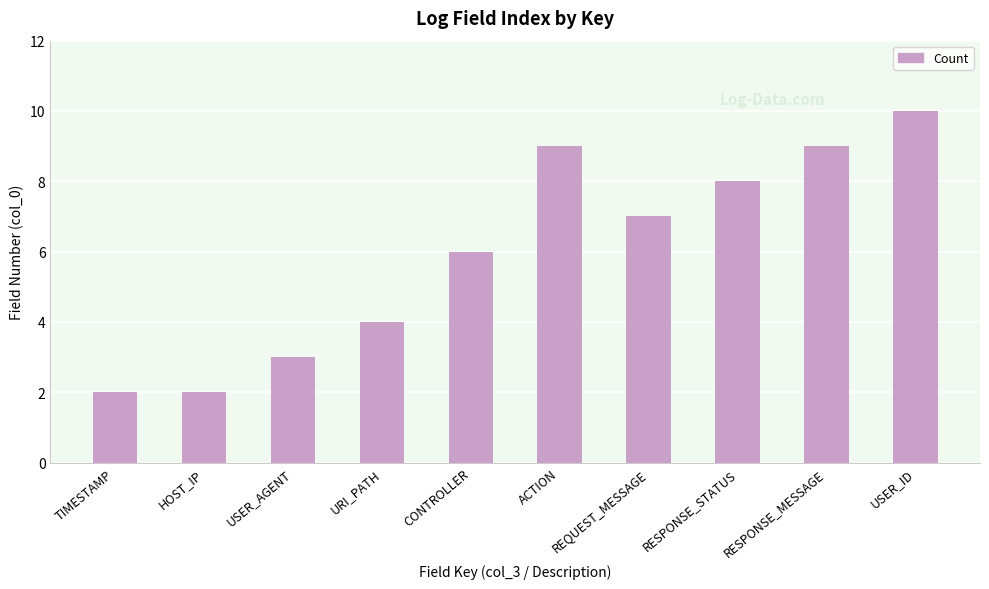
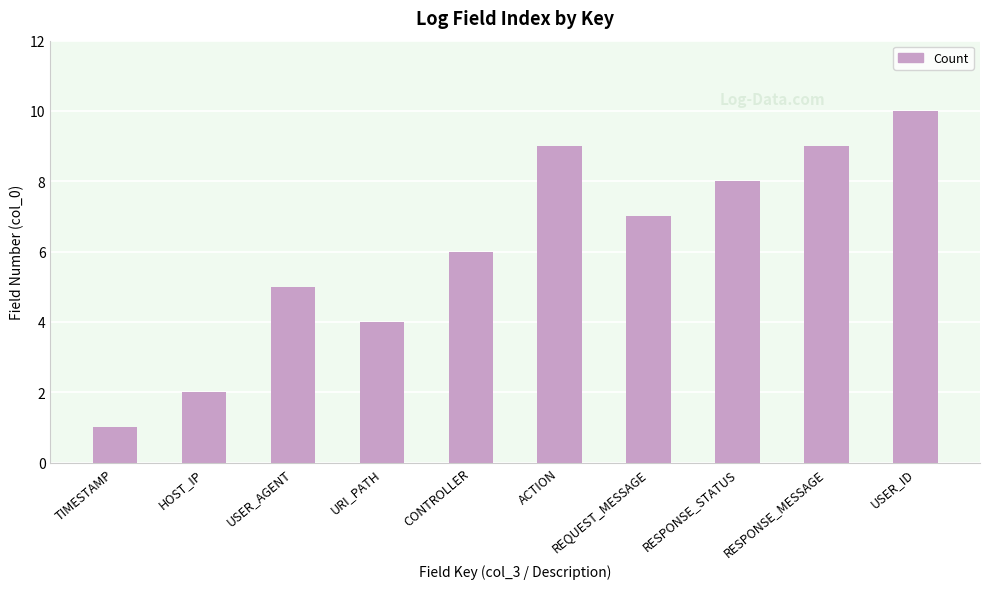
  {
-   "TIMESTAMP": 2,
+   "TIMESTAMP": 1,
    "HOST_IP": 2,
-   "USER_AGENT": 3,
+   "USER_AGENT": 5,
    "URI_PATH": 4,
    "CONTROLLER": 6,
    "ACTION": 9,
    "REQUEST_MESSAGE": 7,
    "RESPONSE_STATUS": 8,
    "RESPONSE_MESSAGE": 9,
    "USER_ID": 10
  }
